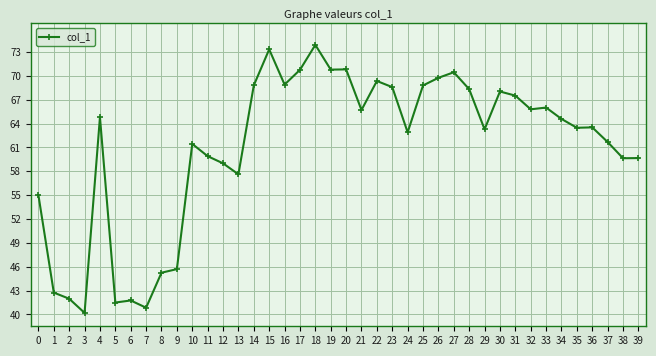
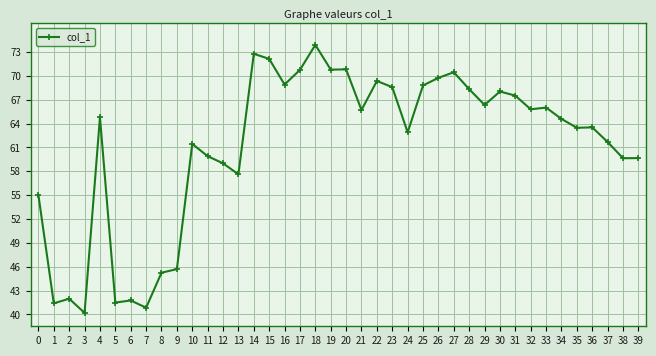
  {
    "0": 55,
-   "1": 43,
+   "1": 41,
    "2": 42,
    "3": 40,
    "4": 65,
    "5": 42,
    "6": 42,
    "7": 41,
    "8": 45,
    "9": 46,
    "10": 61,
    "11": 60,
    "12": 59,
    "13": 58,
-   "14": 69,
-   "15": 73,
+   "14": 73,
+   "15": 72,
    "16": 69,
    "17": 71,
    "18": 74,
    "19": 71,
    "20": 71,
    "21": 66,
    "22": 69,
    "23": 69,
    "24": 63,
    "25": 69,
    "26": 70,
    "27": 70,
    "28": 68,
-   "29": 63,
+   "29": 66,
    "30": 68,
    "31": 68,
    "32": 66,
    "33": 66,
    "34": 65,
    "35": 63,
    "36": 64,
    "37": 62,
    "38": 60,
    "39": 60
  }
